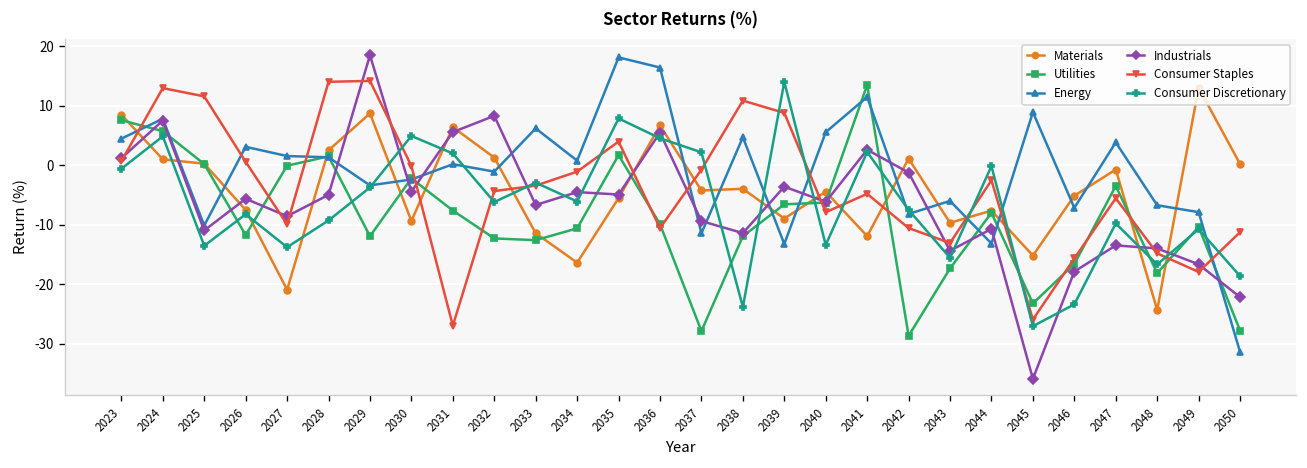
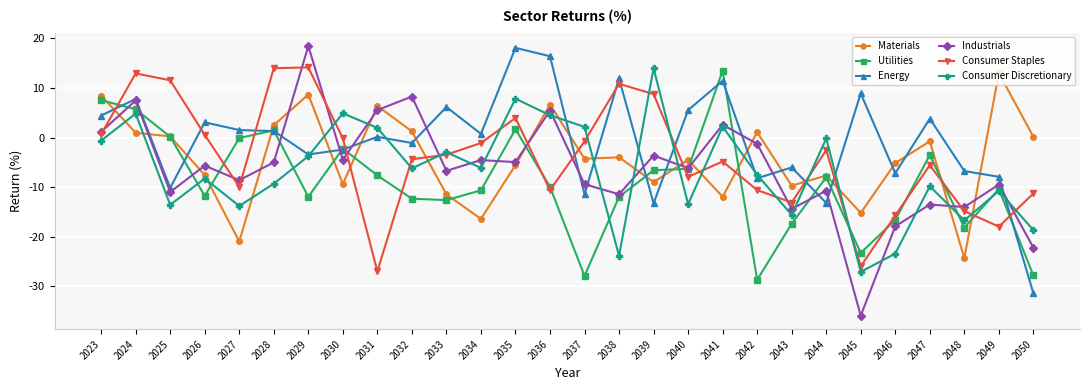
  {
    "Energy": {
      "2023": 4,
      "2025": -10,
      "2026": 3,
      "2027": 2,
      "2031": 0,
      "2032": -1,
      "2033": 6,
      "2034": 1,
      "2035": 18,
      "2036": 16,
      "2037": -11,
-     "2038": 5,
+     "2038": 12,
      "2039": -13,
      "2040": 6,
      "2041": 11,
      "2042": -8,
      "2043": -6,
      "2044": -13,
      "2045": 9,
      "2046": -7,
      "2047": 4,
      "2048": -7,
      "2049": -8,
      "2050": -31
    },
    "Industrials": {
      "2025": -11,
      "2026": -6,
      "2027": -9,
      "2028": -5,
      "2029": 18,
      "2030": -4,
      "2031": 6,
      "2032": 8,
      "2033": -7,
      "2034": -5,
      "2035": -5,
      "2036": 5,
      "2037": -9,
      "2038": -11,
      "2039": -4,
      "2042": -1,
      "2043": -14,
      "2044": -11,
      "2045": -36,
      "2046": -18,
      "2047": -13,
      "2048": -14,
-     "2049": -17,
+     "2049": -9,
      "2050": -22
    }
  }
